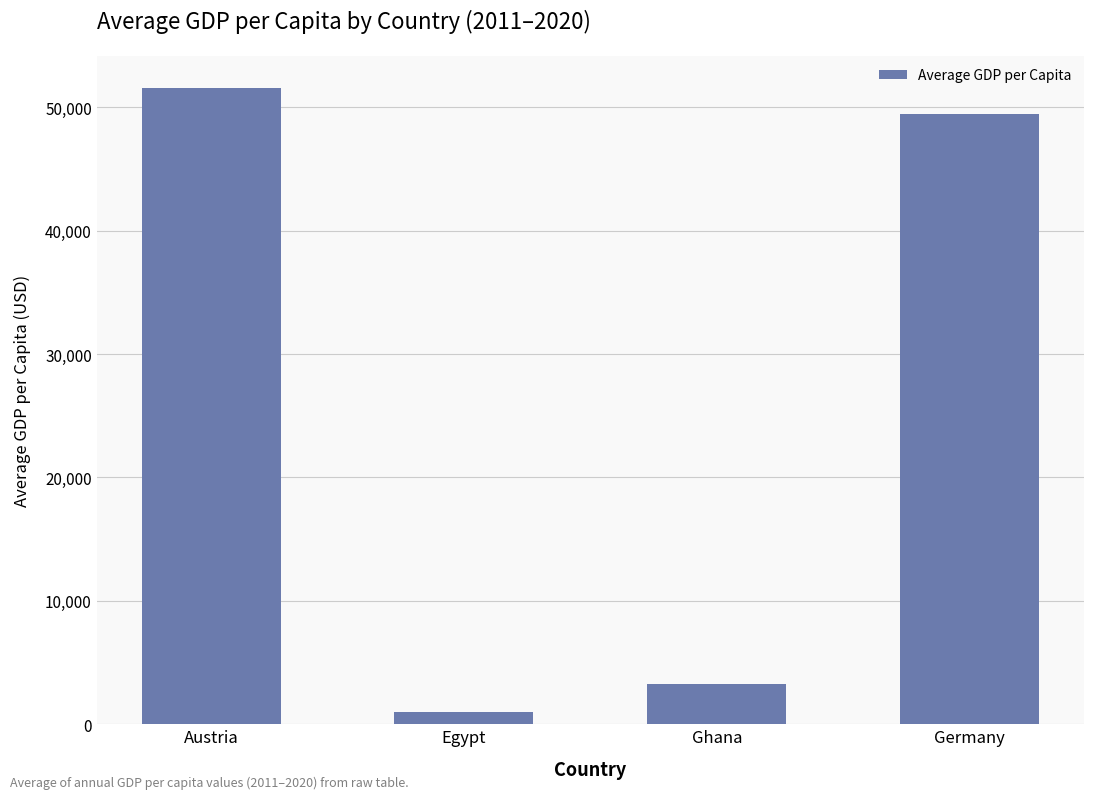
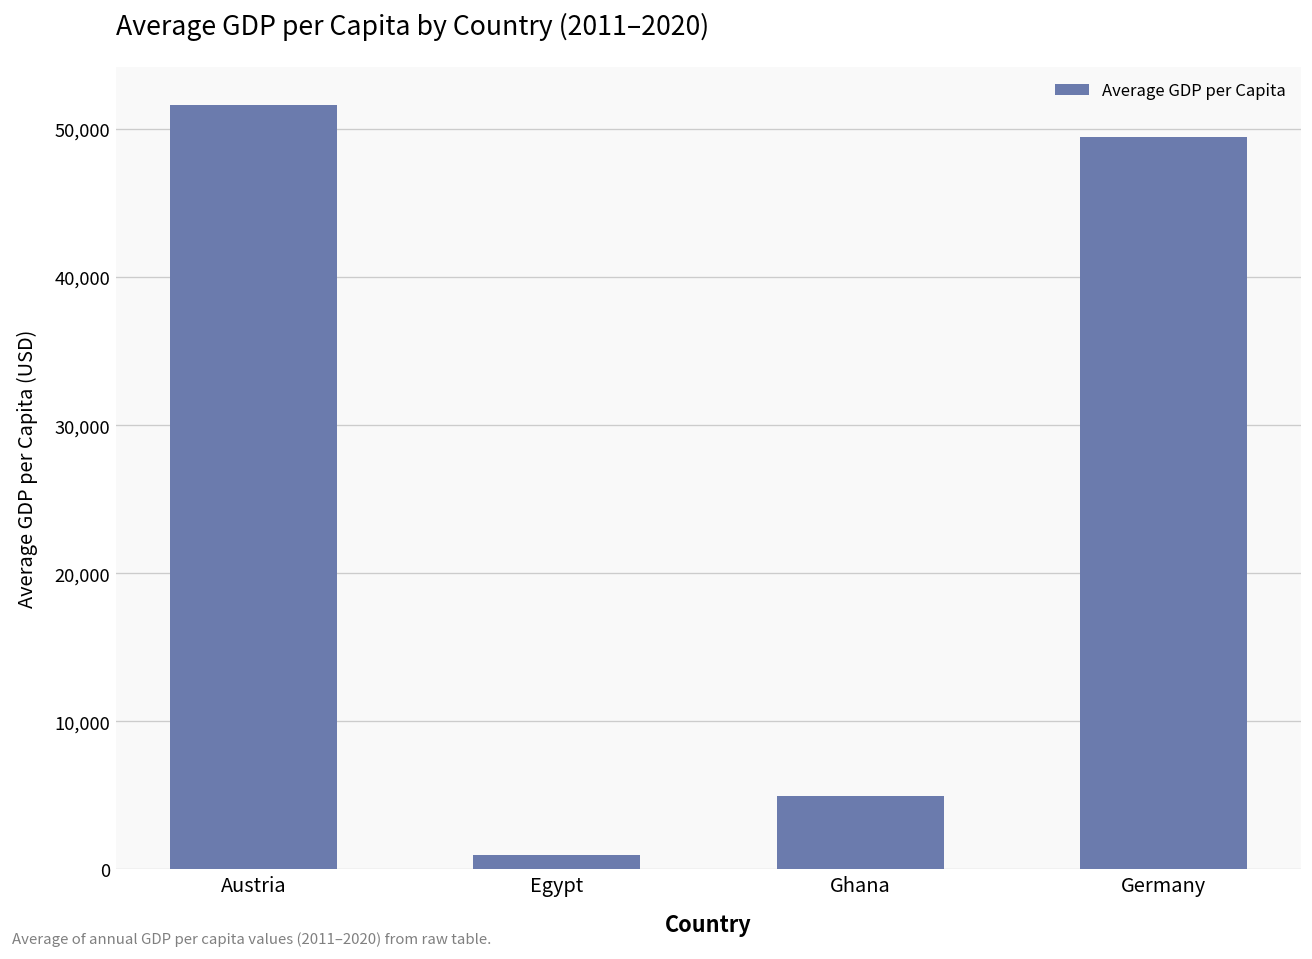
  {
    "Austria": "51,600",
    "Egypt": "1,000",
-   "Ghana": "3,300",
+   "Ghana": "4,900",
    "Germany": "49,500"
  }
